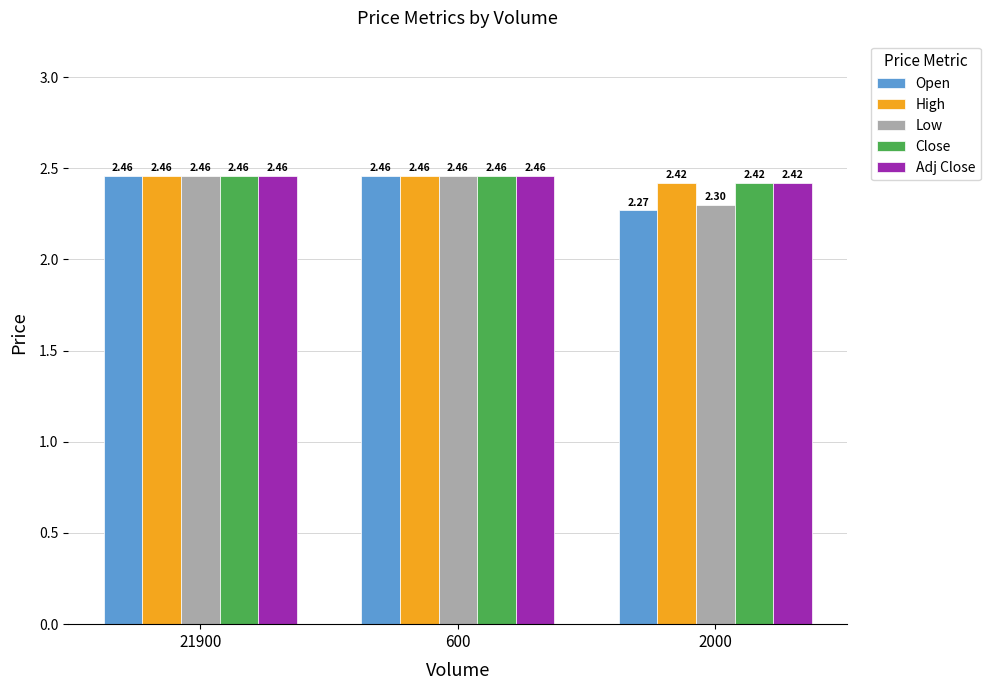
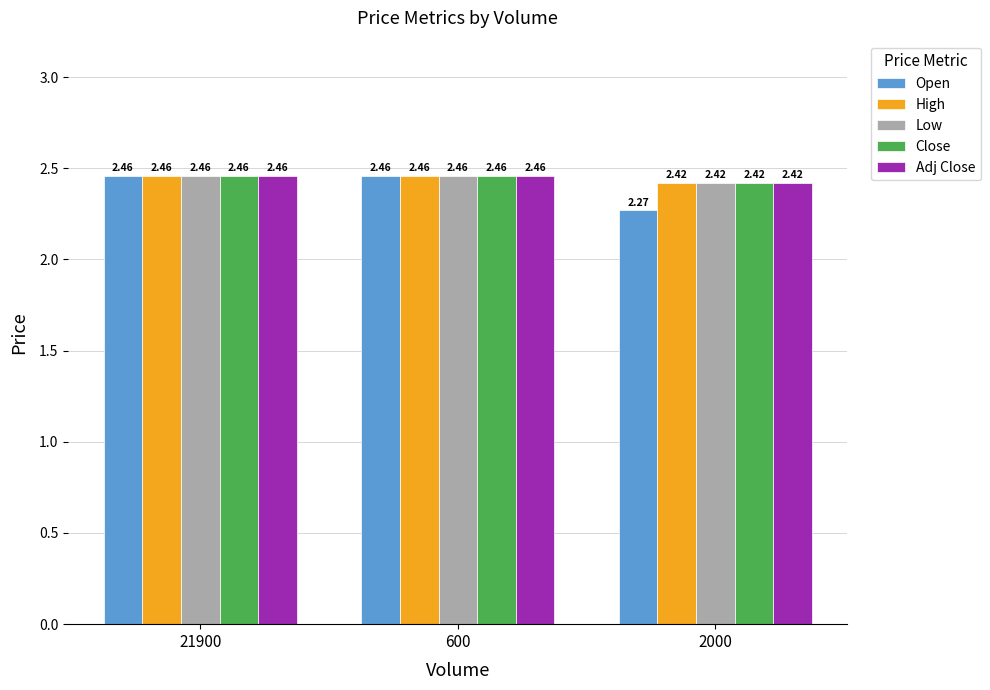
  {
    "Open": {
      "21900": 2.46,
      "600": 2.46,
      "2000": 2.27
    },
    "High": {
      "21900": 2.46,
      "600": 2.46,
      "2000": 2.42
    },
    "Low": {
      "21900": 2.46,
      "600": 2.46,
-     "2000": 2.30
+     "2000": 2.42
    },
    "Close": {
      "21900": 2.46,
      "600": 2.46,
      "2000": 2.42
    },
    "Adj Close": {
      "21900": 2.46,
      "600": 2.46,
      "2000": 2.42
    }
  }
